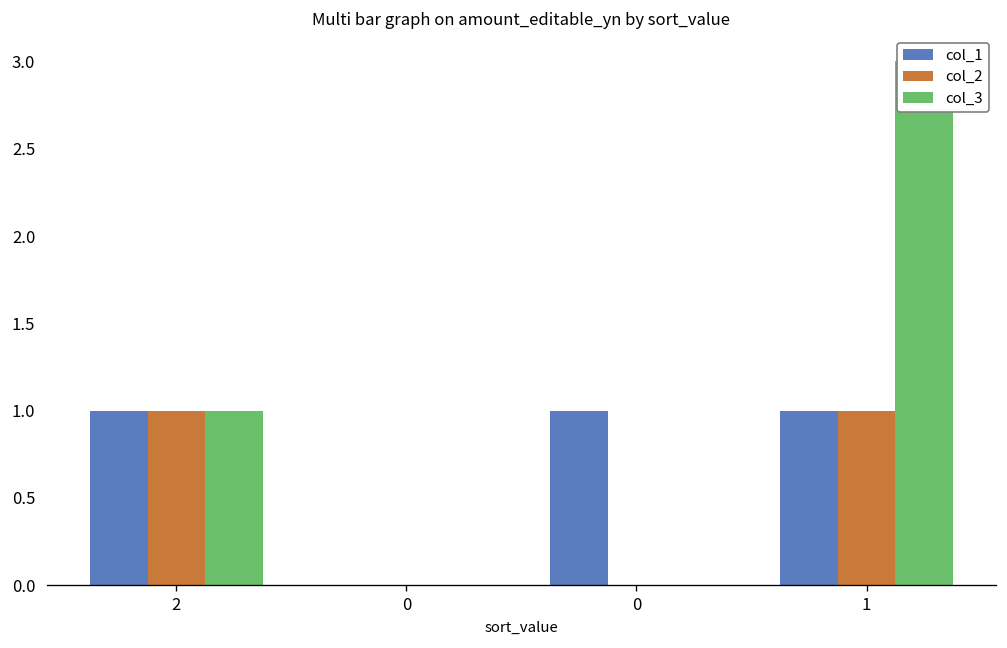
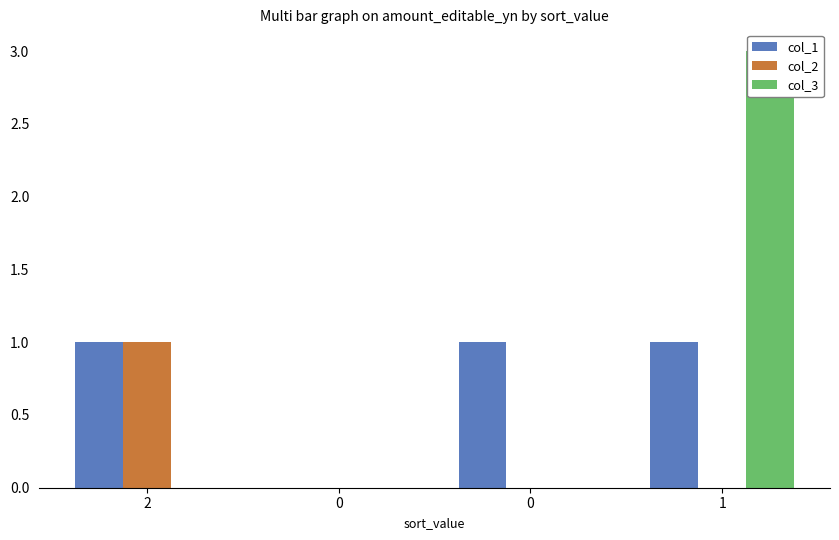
  {
    "col_1": {
      "2": 1,
      "1": 1
    },
    "col_2": {
      "2": 1,
-     "1": 1
+     "1": 0
    },
    "col_3": {
-     "2": 1
+     "2": 0
    }
  }
